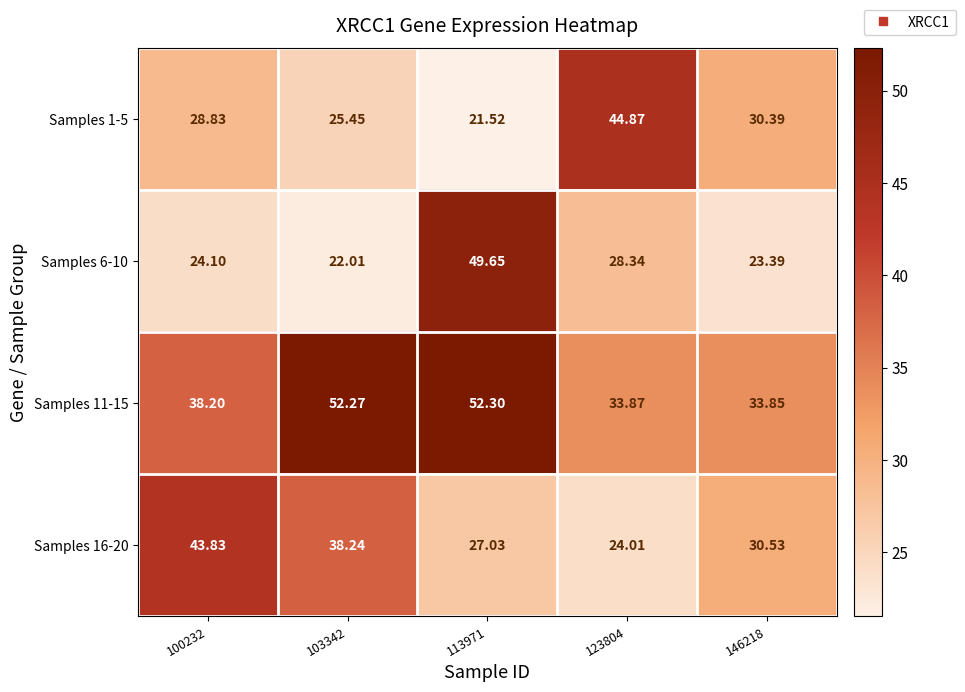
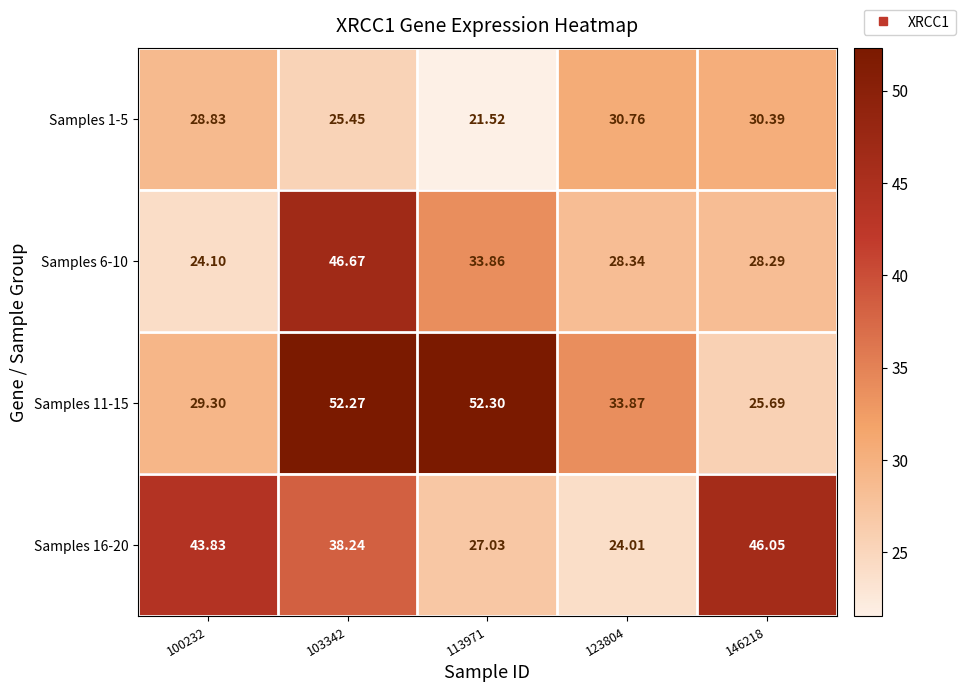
  {
    "Samples 1-5": {
      "100232": 28.83,
      "103342": 25.45,
      "113971": 21.52,
-     "123804": 44.87,
+     "123804": 30.76,
      "146218": 30.39
    },
    "Samples 6-10": {
      "100232": 24.10,
-     "103342": 22.01,
-     "113971": 49.65,
+     "103342": 46.67,
+     "113971": 33.86,
      "123804": 28.34,
-     "146218": 23.39
+     "146218": 28.29
    },
    "Samples 11-15": {
-     "100232": 38.20,
+     "100232": 29.30,
      "103342": 52.27,
      "113971": 52.30,
      "123804": 33.87,
-     "146218": 33.85
+     "146218": 25.69
    },
    "Samples 16-20": {
      "100232": 43.83,
      "103342": 38.24,
      "113971": 27.03,
      "123804": 24.01,
-     "146218": 30.53
+     "146218": 46.05
    }
  }
